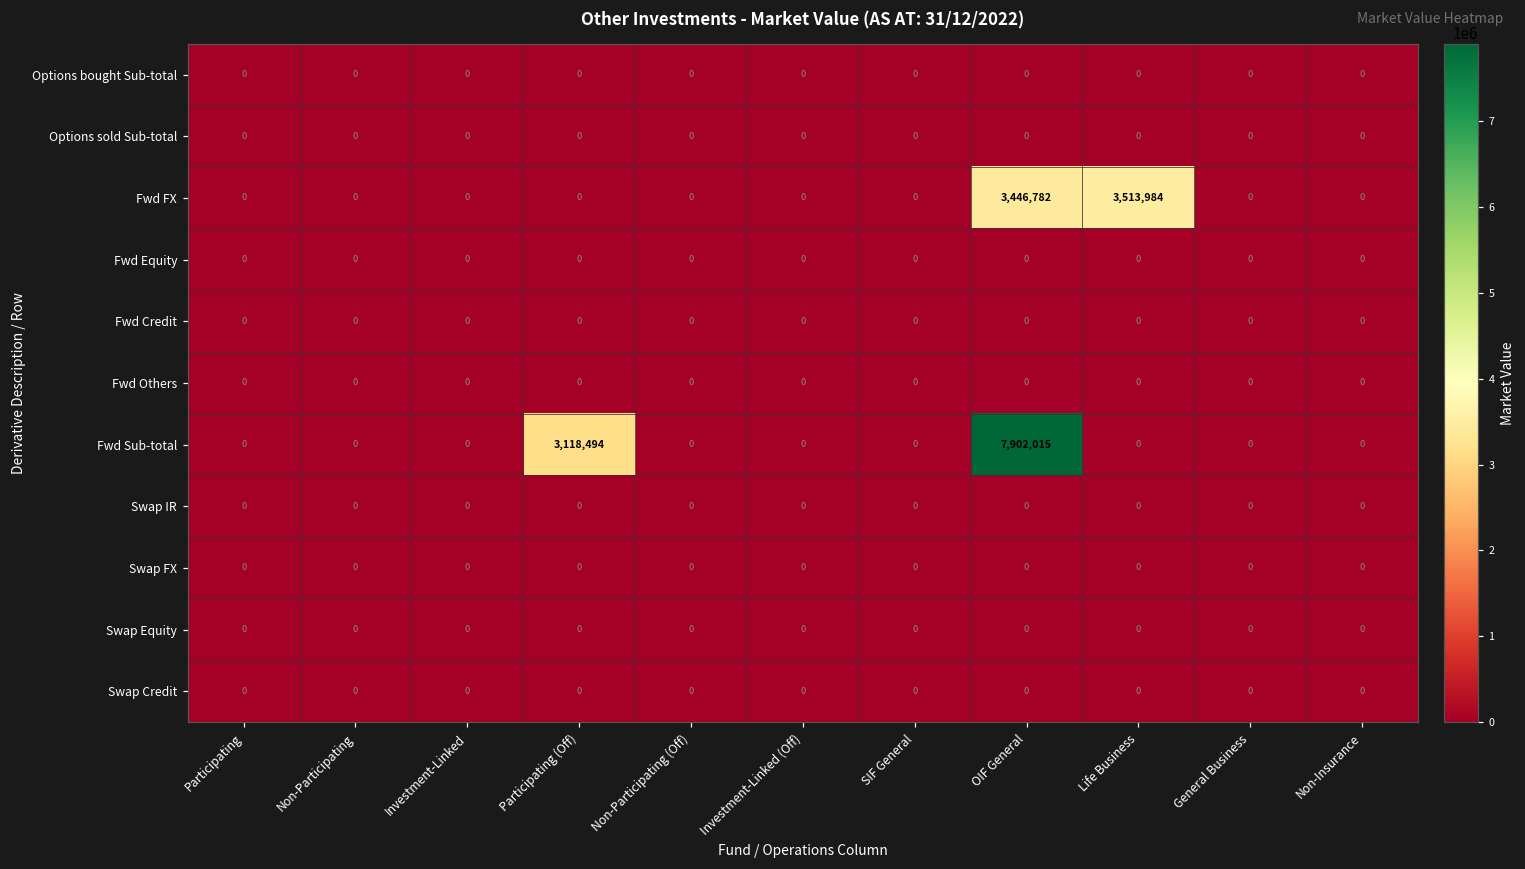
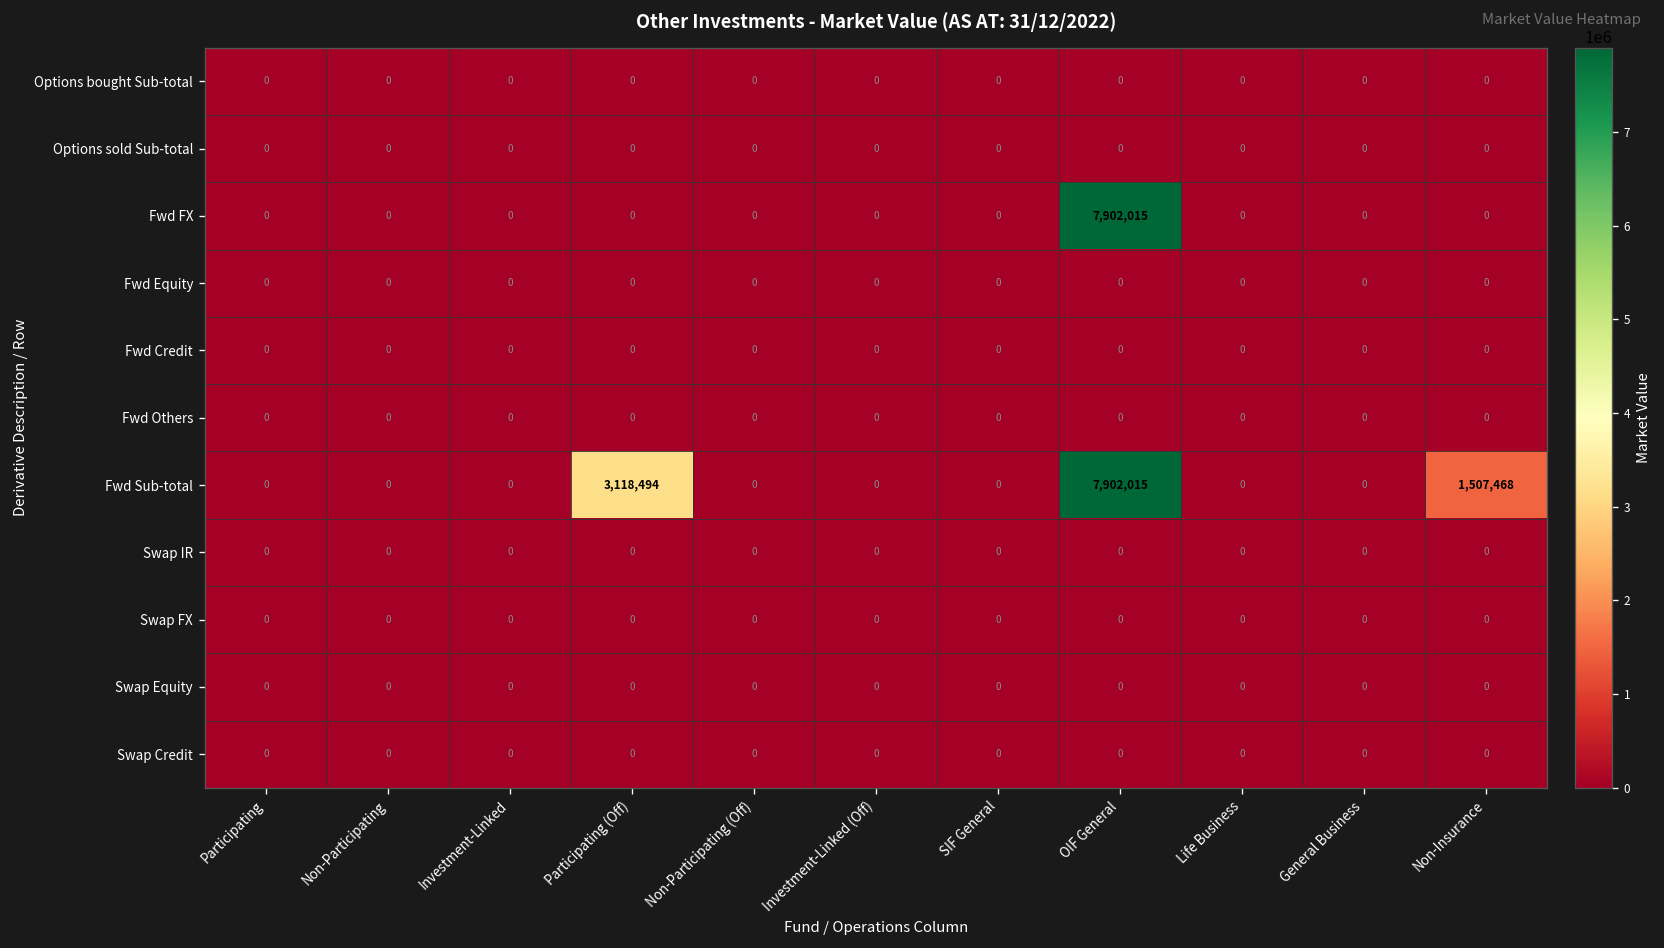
  {
    "Options bought Sub-total": {
      "Participating": "0",
      "Non-Participating": "0",
      "Investment-Linked": "0",
      "Participating (Off)": "0",
      "Non-Participating (Off)": "0",
      "Investment-Linked (Off)": "0",
      "SIF General": "0",
      "OIF General": "0",
      "Life Business": "0",
      "General Business": "0",
      "Non-Insurance": "0"
    },
    "Options sold Sub-total": {
      "Participating": "0",
      "Non-Participating": "0",
      "Investment-Linked": "0",
      "Participating (Off)": "0",
      "Non-Participating (Off)": "0",
      "Investment-Linked (Off)": "0",
      "SIF General": "0",
      "OIF General": "0",
      "Life Business": "0",
      "General Business": "0",
      "Non-Insurance": "0"
    },
    "Fwd FX": {
      "Participating": "0",
      "Non-Participating": "0",
      "Investment-Linked": "0",
      "Participating (Off)": "0",
      "Non-Participating (Off)": "0",
      "Investment-Linked (Off)": "0",
      "SIF General": "0",
-     "OIF General": "3,446,782",
-     "Life Business": "3,513,984",
+     "OIF General": "7,902,015",
+     "Life Business": "0",
      "General Business": "0",
      "Non-Insurance": "0"
    },
    "Fwd Equity": {
      "Participating": "0",
      "Non-Participating": "0",
      "Investment-Linked": "0",
      "Participating (Off)": "0",
      "Non-Participating (Off)": "0",
      "Investment-Linked (Off)": "0",
      "SIF General": "0",
      "OIF General": "0",
      "Life Business": "0",
      "General Business": "0",
      "Non-Insurance": "0"
    },
    "Fwd Credit": {
      "Participating": "0",
      "Non-Participating": "0",
      "Investment-Linked": "0",
      "Participating (Off)": "0",
      "Non-Participating (Off)": "0",
      "Investment-Linked (Off)": "0",
      "SIF General": "0",
      "OIF General": "0",
      "Life Business": "0",
      "General Business": "0",
      "Non-Insurance": "0"
    },
    "Fwd Others": {
      "Participating": "0",
      "Non-Participating": "0",
      "Investment-Linked": "0",
      "Participating (Off)": "0",
      "Non-Participating (Off)": "0",
      "Investment-Linked (Off)": "0",
      "SIF General": "0",
      "OIF General": "0",
      "Life Business": "0",
      "General Business": "0",
      "Non-Insurance": "0"
    },
    "Fwd Sub-total": {
      "Participating": "0",
      "Non-Participating": "0",
      "Investment-Linked": "0",
      "Participating (Off)": "3,118,494",
      "Non-Participating (Off)": "0",
      "Investment-Linked (Off)": "0",
      "SIF General": "0",
      "OIF General": "7,902,015",
      "Life Business": "0",
      "General Business": "0",
-     "Non-Insurance": "0"
+     "Non-Insurance": "1,507,468"
    },
    "Swap IR": {
      "Participating": "0",
      "Non-Participating": "0",
      "Investment-Linked": "0",
      "Participating (Off)": "0",
      "Non-Participating (Off)": "0",
      "Investment-Linked (Off)": "0",
      "SIF General": "0",
      "OIF General": "0",
      "Life Business": "0",
      "General Business": "0",
      "Non-Insurance": "0"
    },
    "Swap FX": {
      "Participating": "0",
      "Non-Participating": "0",
      "Investment-Linked": "0",
      "Participating (Off)": "0",
      "Non-Participating (Off)": "0",
      "Investment-Linked (Off)": "0",
      "SIF General": "0",
      "OIF General": "0",
      "Life Business": "0",
      "General Business": "0",
      "Non-Insurance": "0"
    },
    "Swap Equity": {
      "Participating": "0",
      "Non-Participating": "0",
      "Investment-Linked": "0",
      "Participating (Off)": "0",
      "Non-Participating (Off)": "0",
      "Investment-Linked (Off)": "0",
      "SIF General": "0",
      "OIF General": "0",
      "Life Business": "0",
      "General Business": "0",
      "Non-Insurance": "0"
    },
    "Swap Credit": {
      "Participating": "0",
      "Non-Participating": "0",
      "Investment-Linked": "0",
      "Participating (Off)": "0",
      "Non-Participating (Off)": "0",
      "Investment-Linked (Off)": "0",
      "SIF General": "0",
      "OIF General": "0",
      "Life Business": "0",
      "General Business": "0",
      "Non-Insurance": "0"
    }
  }
